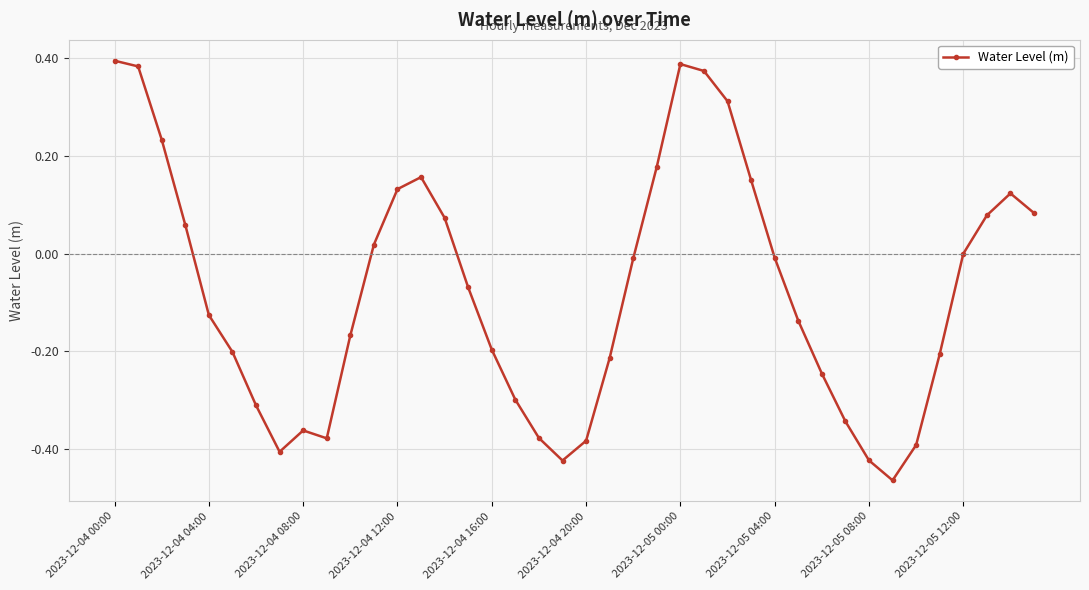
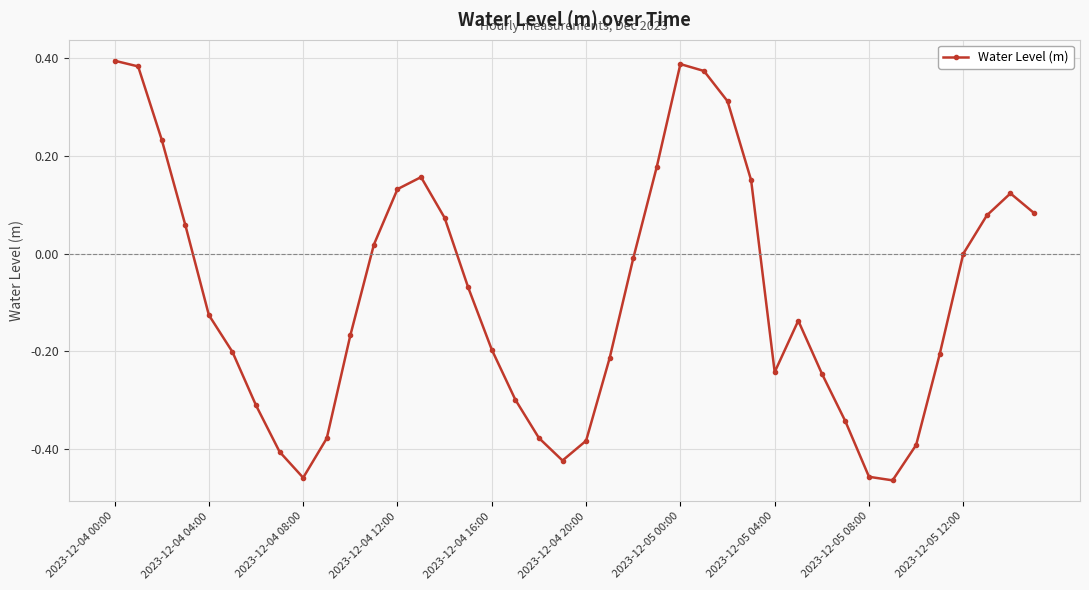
  {
    "2023-12-04 00:00": 0.39,
    "2023-12-04 04:00": -0.13,
-   "2023-12-04 08:00": -0.36,
+   "2023-12-04 08:00": -0.46,
    "2023-12-04 12:00": 0.13,
    "2023-12-04 16:00": -0.20,
    "2023-12-04 20:00": -0.38,
    "2023-12-05 00:00": 0.39,
-   "2023-12-05 04:00": -0.01,
-   "2023-12-05 08:00": -0.42,
+   "2023-12-05 04:00": -0.24,
+   "2023-12-05 08:00": -0.46,
    "2023-12-05 12:00": 0.00
  }
